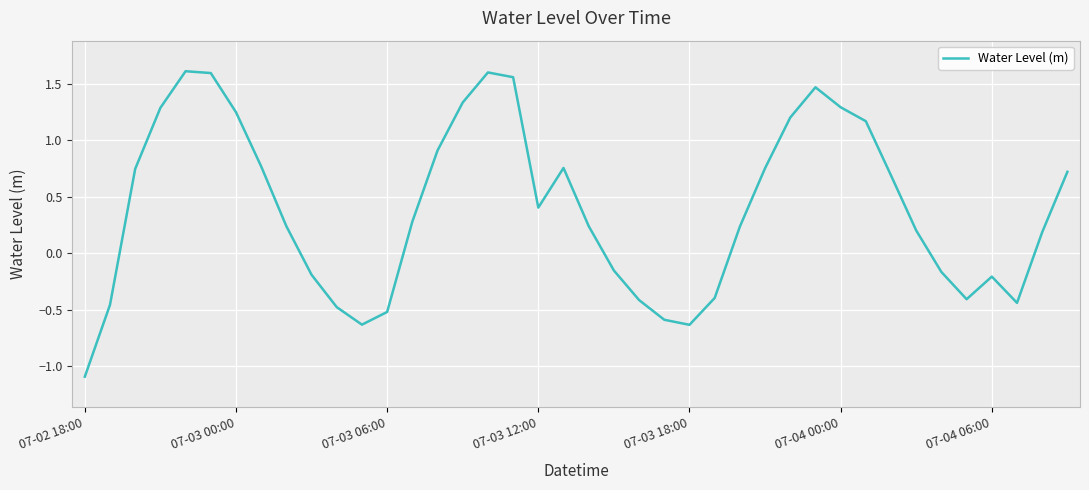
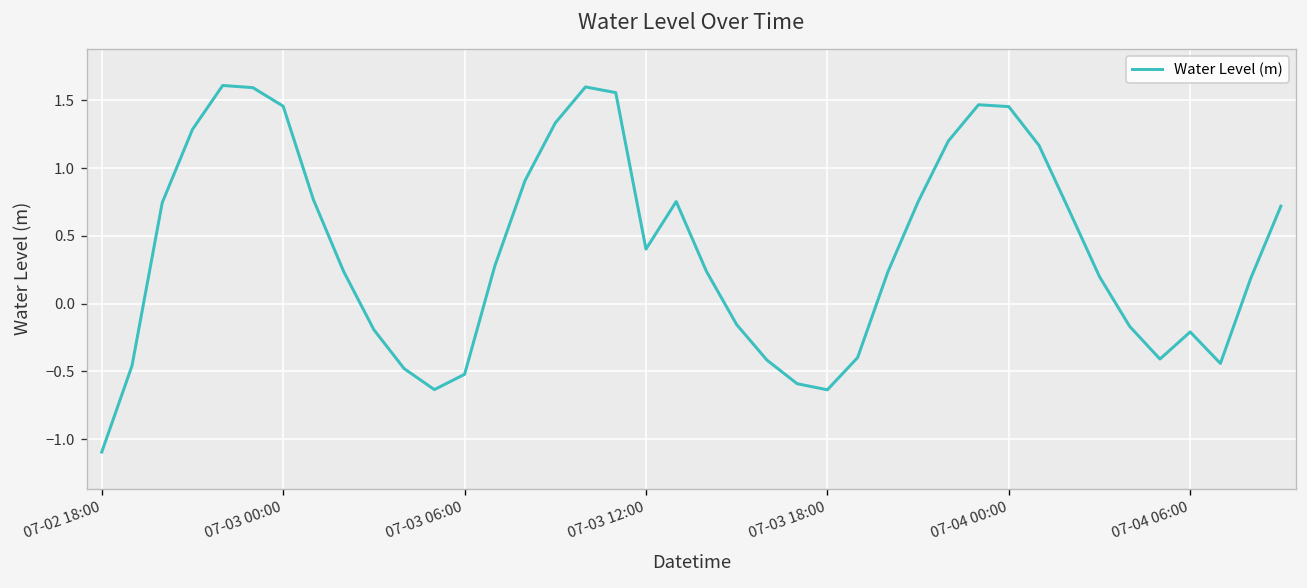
  {
    "07-02 18:00": -1.09,
-   "07-03 00:00": 1.25,
+   "07-03 00:00": 1.46,
    "07-03 06:00": -0.52,
    "07-03 12:00": 0.40,
    "07-03 18:00": -0.64,
-   "07-04 00:00": 1.29,
+   "07-04 00:00": 1.45,
    "07-04 06:00": -0.21
  }
